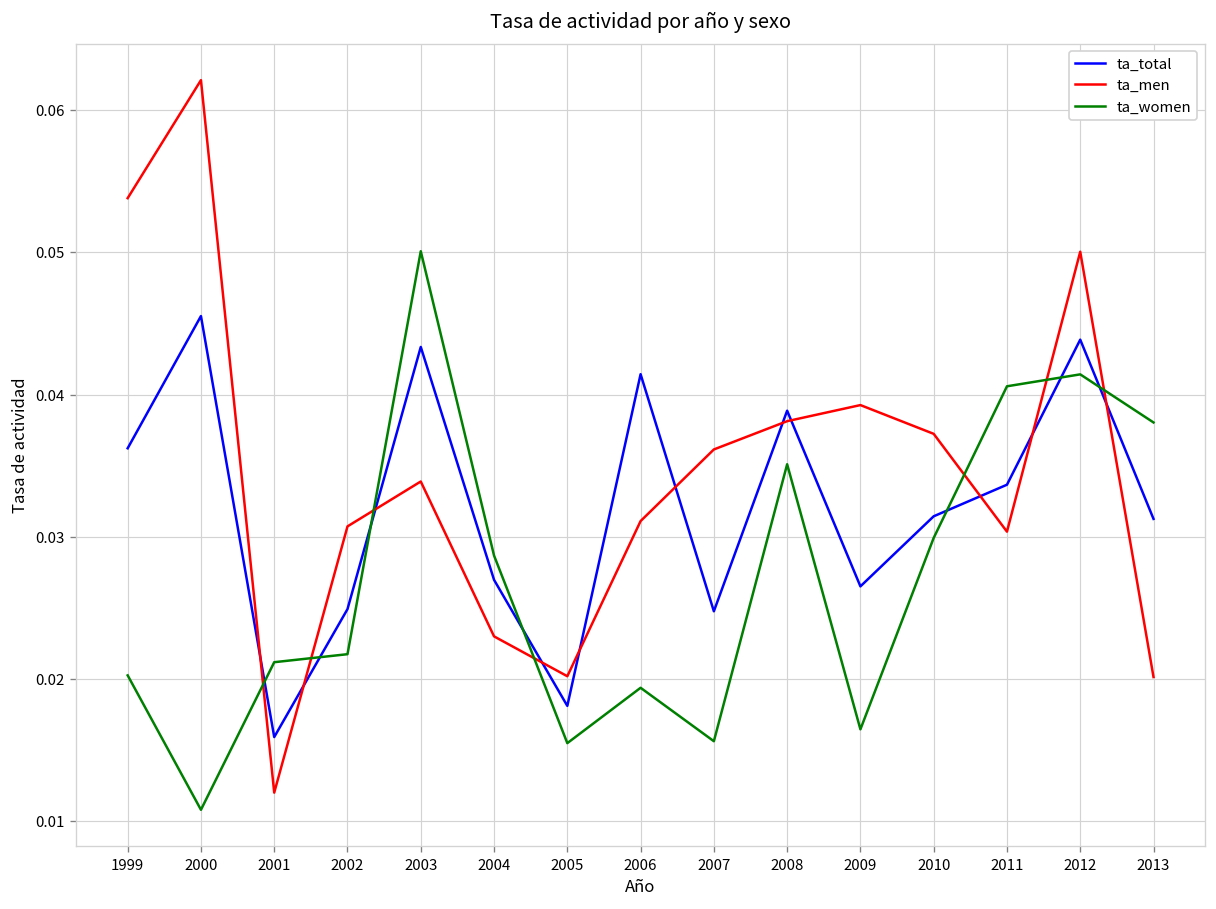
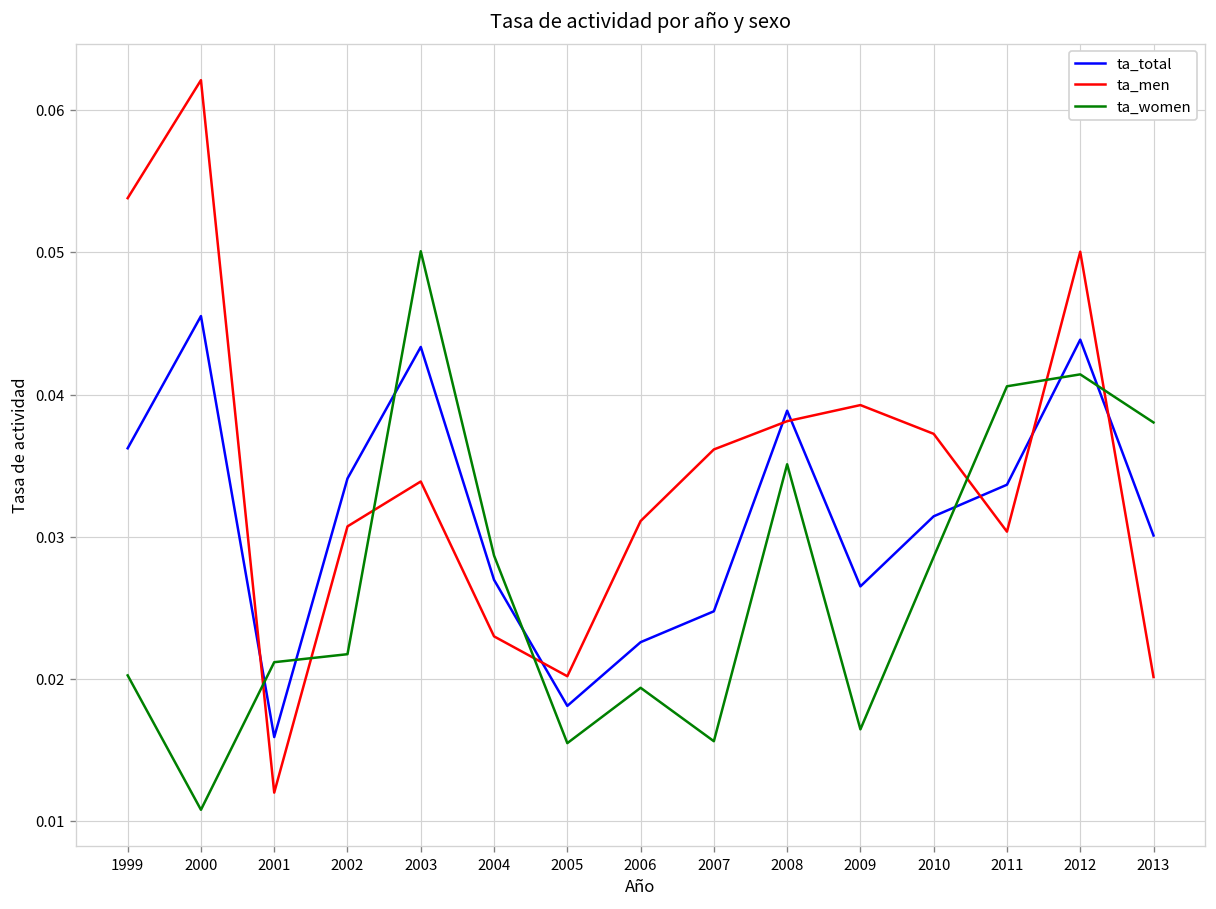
  {
    "ta_total": {
      "1999": 0.0362,
      "2000": 0.0455,
      "2001": 0.0159,
-     "2002": 0.0249,
+     "2002": 0.0341,
      "2003": 0.0433,
      "2004": 0.0270,
      "2005": 0.0181,
-     "2006": 0.0414,
+     "2006": 0.0226,
      "2007": 0.0248,
      "2008": 0.0389,
      "2009": 0.0265,
      "2010": 0.0314,
      "2011": 0.0337,
      "2012": 0.0439,
-     "2013": 0.0313
+     "2013": 0.0301
    },
    "ta_men": {
      "1999": 0.0538,
      "2000": 0.0621,
      "2001": 0.0120,
      "2002": 0.0307,
      "2003": 0.0339,
      "2004": 0.0230,
      "2005": 0.0202,
      "2006": 0.0311,
      "2007": 0.0361,
      "2008": 0.0381,
      "2009": 0.0393,
      "2010": 0.0372,
      "2011": 0.0304,
      "2012": 0.0500,
      "2013": 0.0201
    },
    "ta_women": {
      "1999": 0.0202,
      "2000": 0.0108,
      "2001": 0.0212,
      "2002": 0.0217,
      "2003": 0.0501,
      "2004": 0.0287,
      "2005": 0.0155,
      "2006": 0.0194,
      "2007": 0.0156,
      "2008": 0.0351,
      "2009": 0.0164,
-     "2010": 0.0299,
+     "2010": 0.0286,
      "2011": 0.0406,
      "2012": 0.0414,
      "2013": 0.0380
    }
  }
